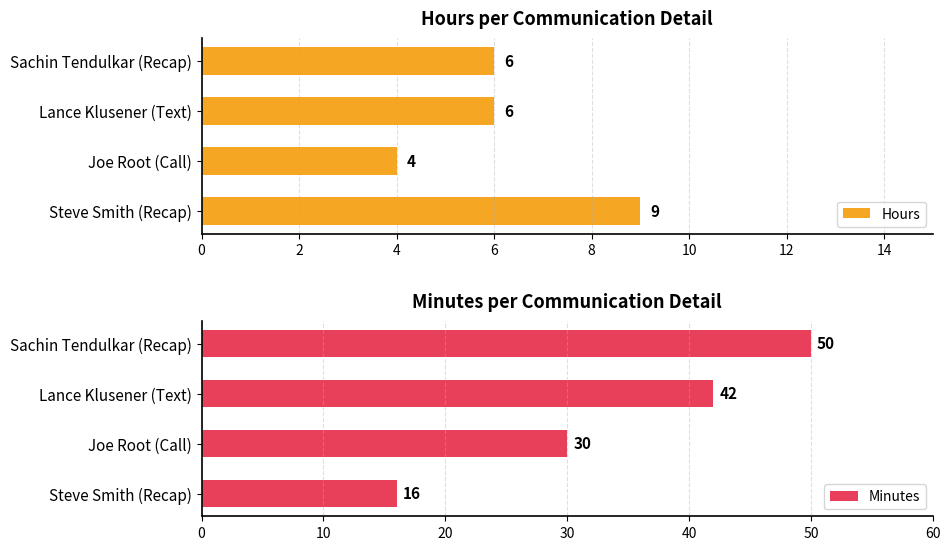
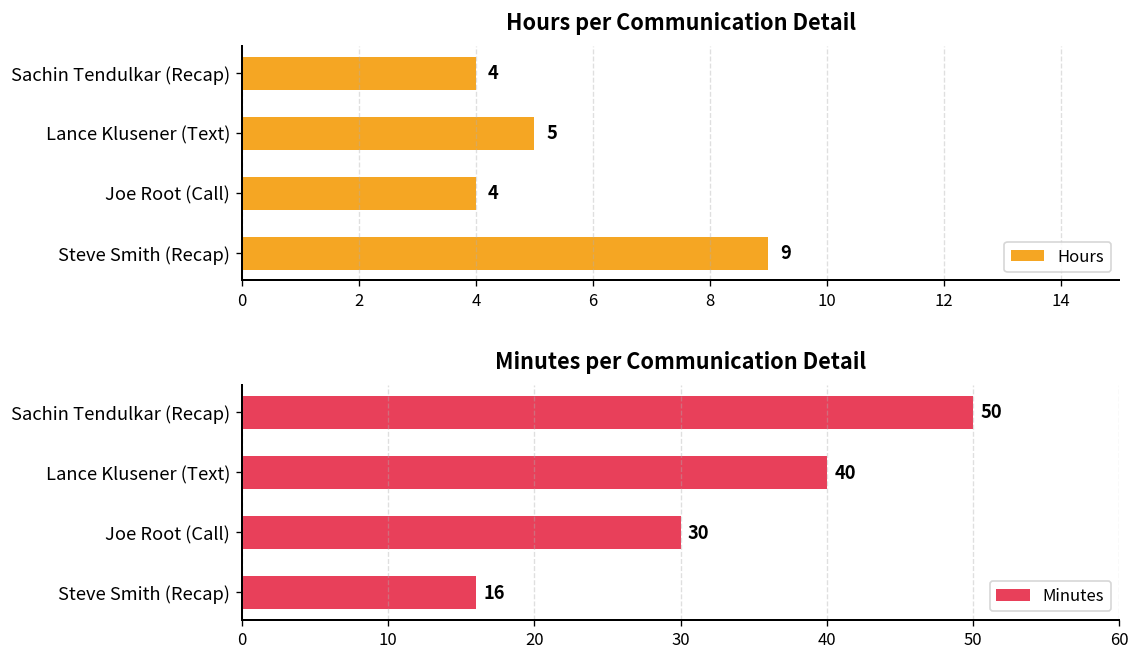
  {
    "Hours per Communication Detail": {
-     "Sachin Tendulkar (Recap)": 6,
-     "Lance Klusener (Text)": 6,
+     "Sachin Tendulkar (Recap)": 4,
+     "Lance Klusener (Text)": 5,
      "Joe Root (Call)": 4,
      "Steve Smith (Recap)": 9
    },
    "Minutes per Communication Detail": {
      "Sachin Tendulkar (Recap)": 50,
-     "Lance Klusener (Text)": 42,
+     "Lance Klusener (Text)": 40,
      "Joe Root (Call)": 30,
      "Steve Smith (Recap)": 16
    }
  }
